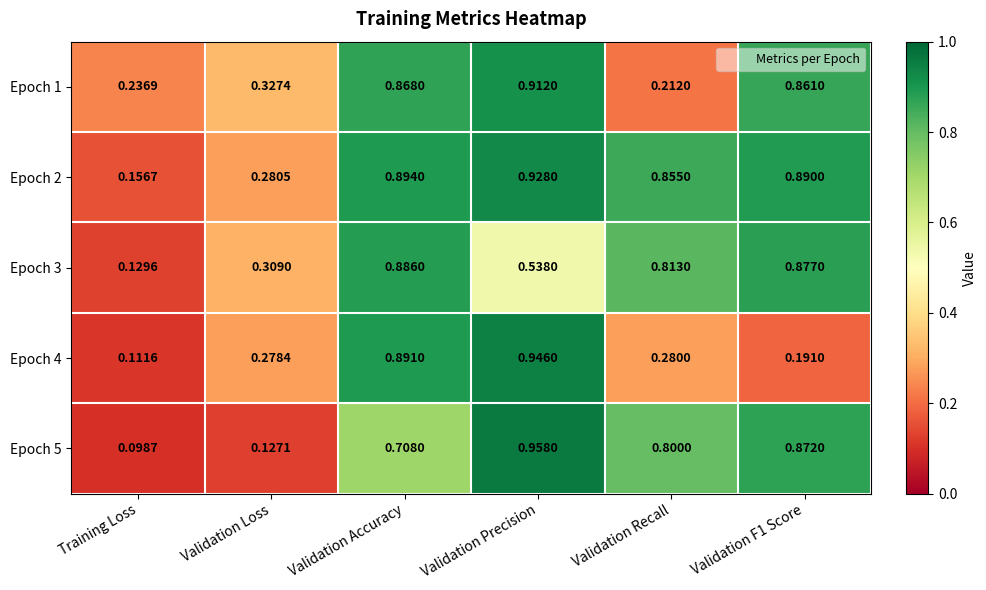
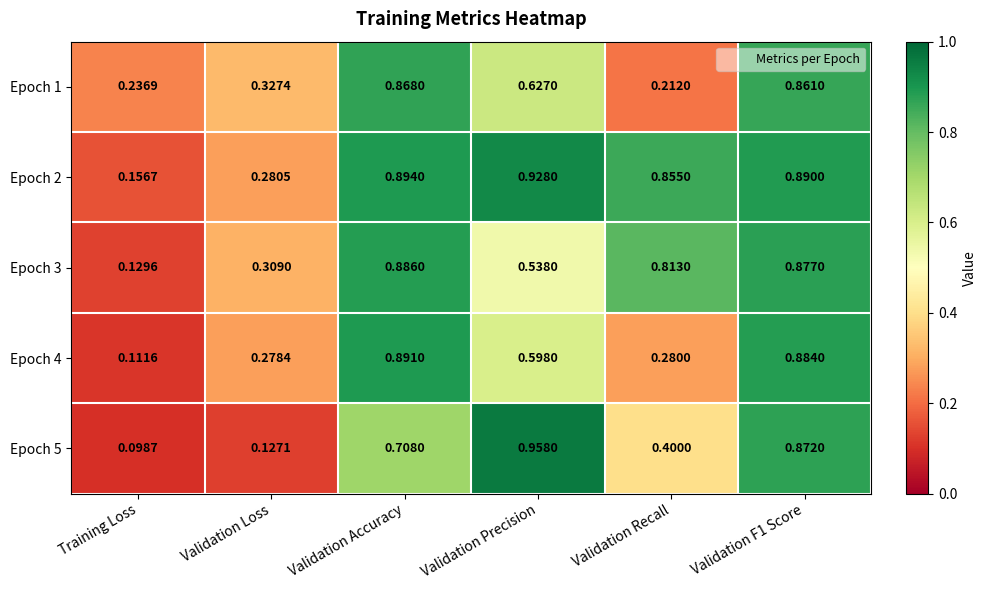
  {
    "Epoch 1": {
      "Training Loss": 0.2369,
      "Validation Loss": 0.3274,
      "Validation Accuracy": 0.8680,
-     "Validation Precision": 0.9120,
+     "Validation Precision": 0.6270,
      "Validation Recall": 0.2120,
      "Validation F1 Score": 0.8610
    },
    "Epoch 2": {
      "Training Loss": 0.1567,
      "Validation Loss": 0.2805,
      "Validation Accuracy": 0.8940,
      "Validation Precision": 0.9280,
      "Validation Recall": 0.8550,
      "Validation F1 Score": 0.8900
    },
    "Epoch 3": {
      "Training Loss": 0.1296,
      "Validation Loss": 0.3090,
      "Validation Accuracy": 0.8860,
      "Validation Precision": 0.5380,
      "Validation Recall": 0.8130,
      "Validation F1 Score": 0.8770
    },
    "Epoch 4": {
      "Training Loss": 0.1116,
      "Validation Loss": 0.2784,
      "Validation Accuracy": 0.8910,
-     "Validation Precision": 0.9460,
+     "Validation Precision": 0.5980,
      "Validation Recall": 0.2800,
-     "Validation F1 Score": 0.1910
+     "Validation F1 Score": 0.8840
    },
    "Epoch 5": {
      "Training Loss": 0.0987,
      "Validation Loss": 0.1271,
      "Validation Accuracy": 0.7080,
      "Validation Precision": 0.9580,
-     "Validation Recall": 0.8000,
+     "Validation Recall": 0.4000,
      "Validation F1 Score": 0.8720
    }
  }
